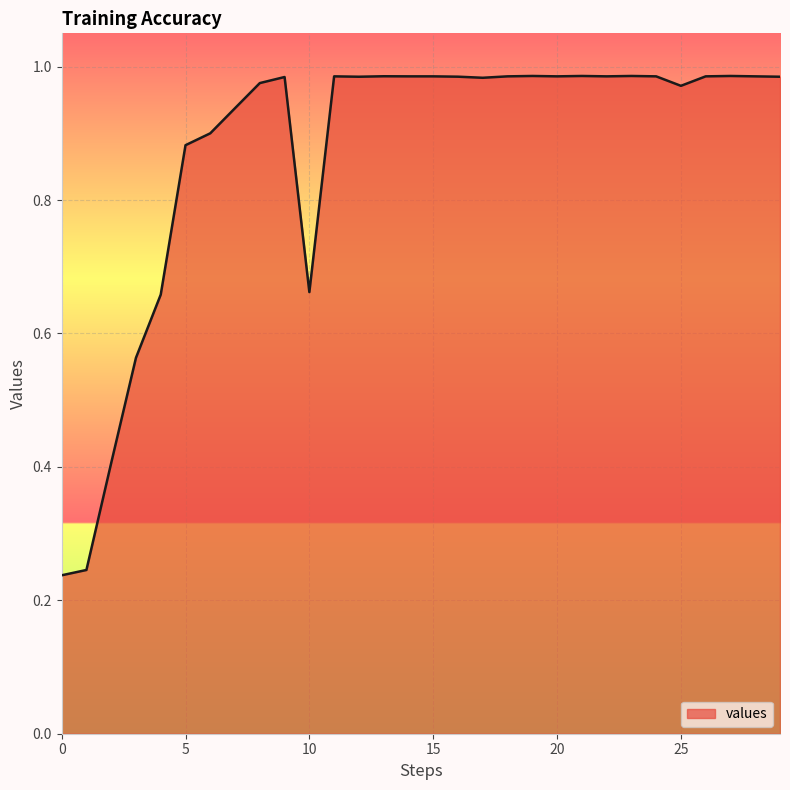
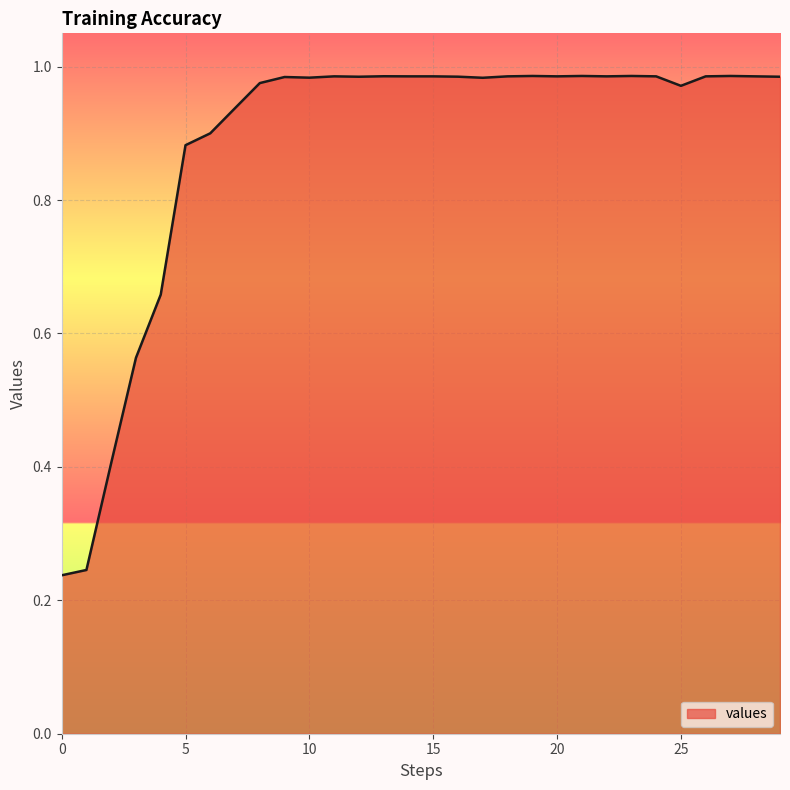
  {
    "0": 0.24,
    "5": 0.88,
-   "10": 0.66,
+   "10": 0.98,
    "15": 0.99,
    "20": 0.99,
    "25": 0.97
  }
